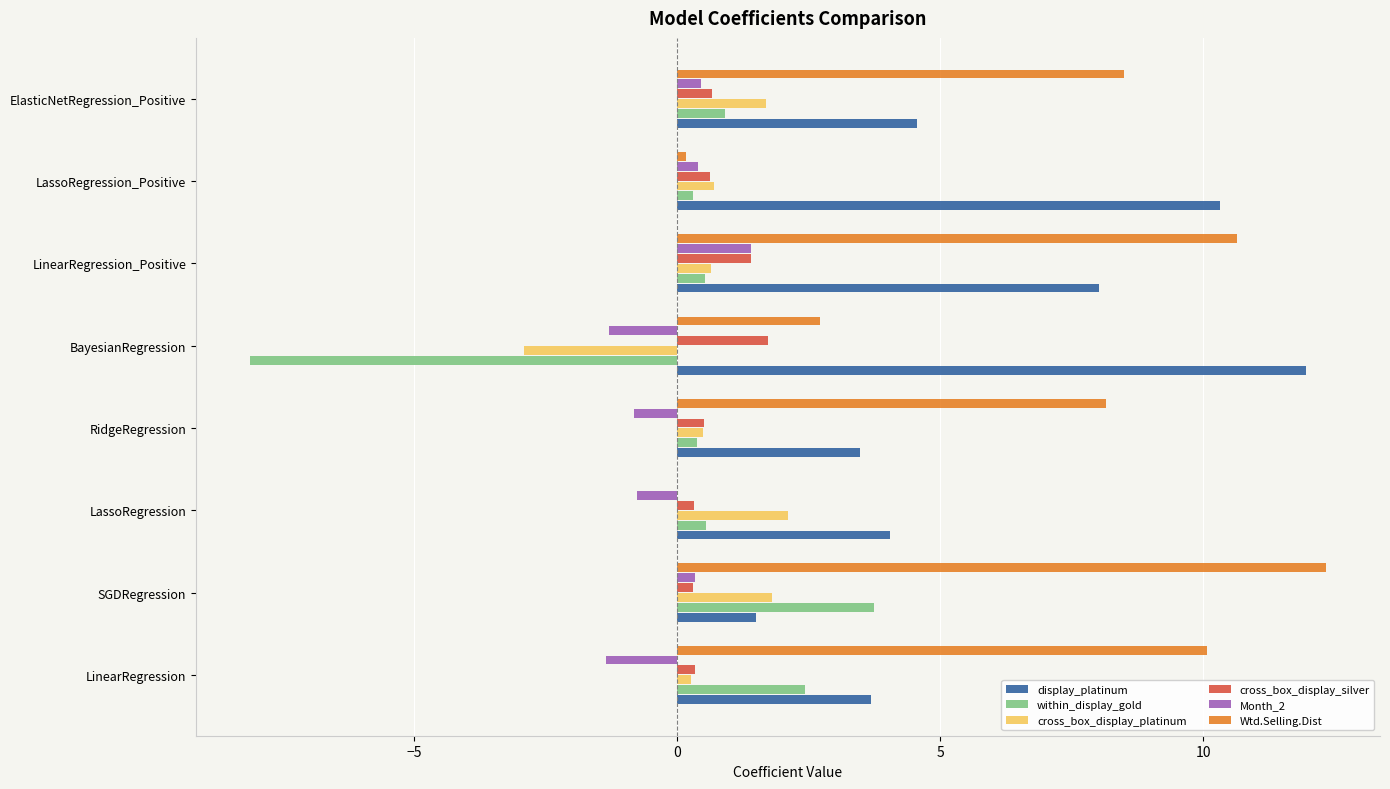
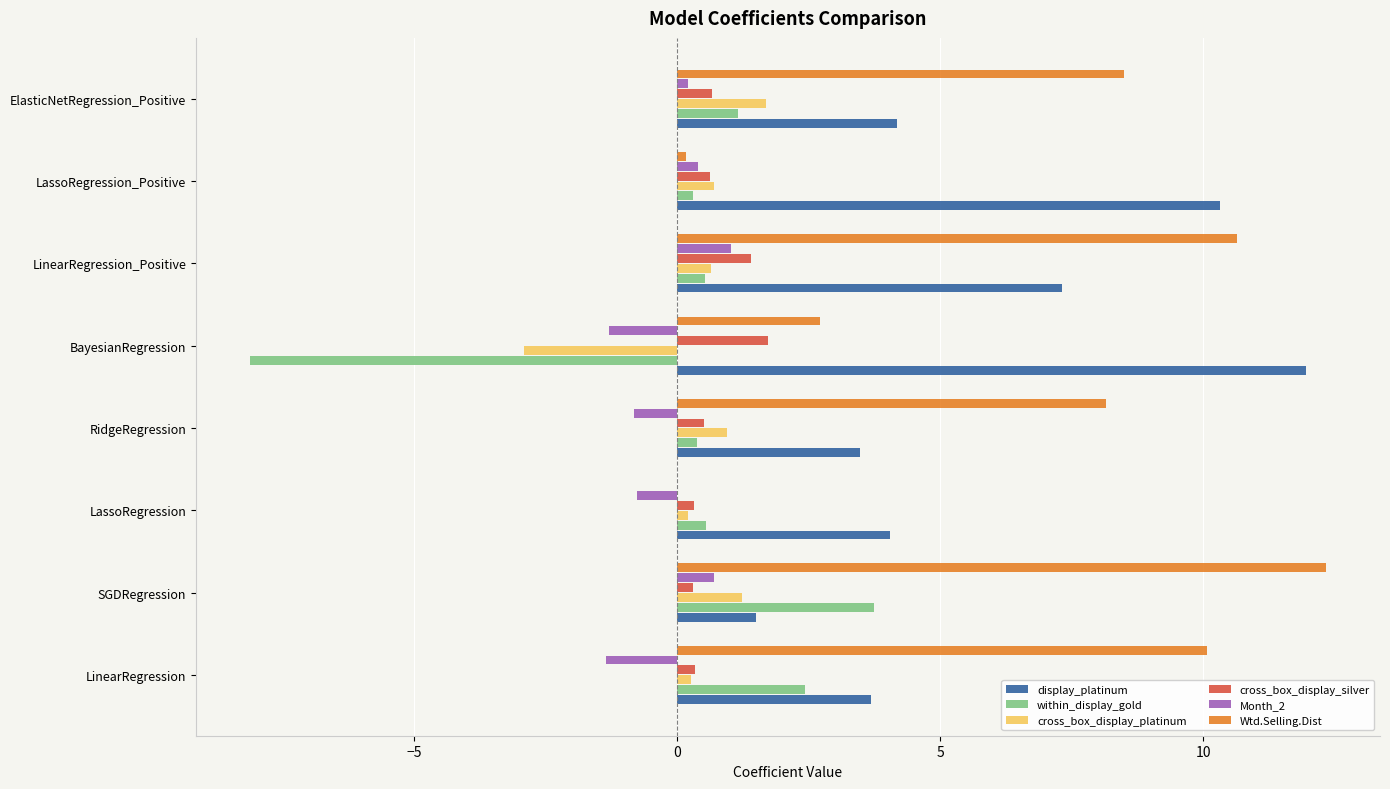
  {
    "display_platinum": {
-     "ElasticNetRegression_Positive": 4.6,
+     "ElasticNetRegression_Positive": 4.2,
      "LassoRegression_Positive": 10.3,
-     "LinearRegression_Positive": 8.0,
+     "LinearRegression_Positive": 7.3,
      "BayesianRegression": 12.0,
      "RidgeRegression": 3.5,
      "LassoRegression": 4.1,
      "SGDRegression": 1.5,
      "LinearRegression": 3.7
    },
    "within_display_gold": {
-     "ElasticNetRegression_Positive": 0.9,
+     "ElasticNetRegression_Positive": 1.2,
      "LassoRegression_Positive": 0.3,
      "LinearRegression_Positive": 0.5,
      "BayesianRegression": -8.1,
      "RidgeRegression": 0.4,
      "LassoRegression": 0.5,
      "SGDRegression": 3.8,
      "LinearRegression": 2.4
    },
    "cross_box_display_platinum": {
      "ElasticNetRegression_Positive": 1.7,
      "LassoRegression_Positive": 0.7,
      "LinearRegression_Positive": 0.7,
      "BayesianRegression": -2.9,
-     "RidgeRegression": 0.5,
-     "LassoRegression": 2.1,
-     "SGDRegression": 1.8,
+     "RidgeRegression": 1.0,
+     "LassoRegression": 0.2,
+     "SGDRegression": 1.2,
      "LinearRegression": 0.3
    },
    "Month_2": {
-     "ElasticNetRegression_Positive": 0.5,
+     "ElasticNetRegression_Positive": 0.2,
      "LassoRegression_Positive": 0.4,
-     "LinearRegression_Positive": 1.4,
+     "LinearRegression_Positive": 1.0,
      "BayesianRegression": -1.3,
      "RidgeRegression": -0.8,
      "LassoRegression": -0.8,
-     "SGDRegression": 0.3,
+     "SGDRegression": 0.7,
      "LinearRegression": -1.4
    }
  }
